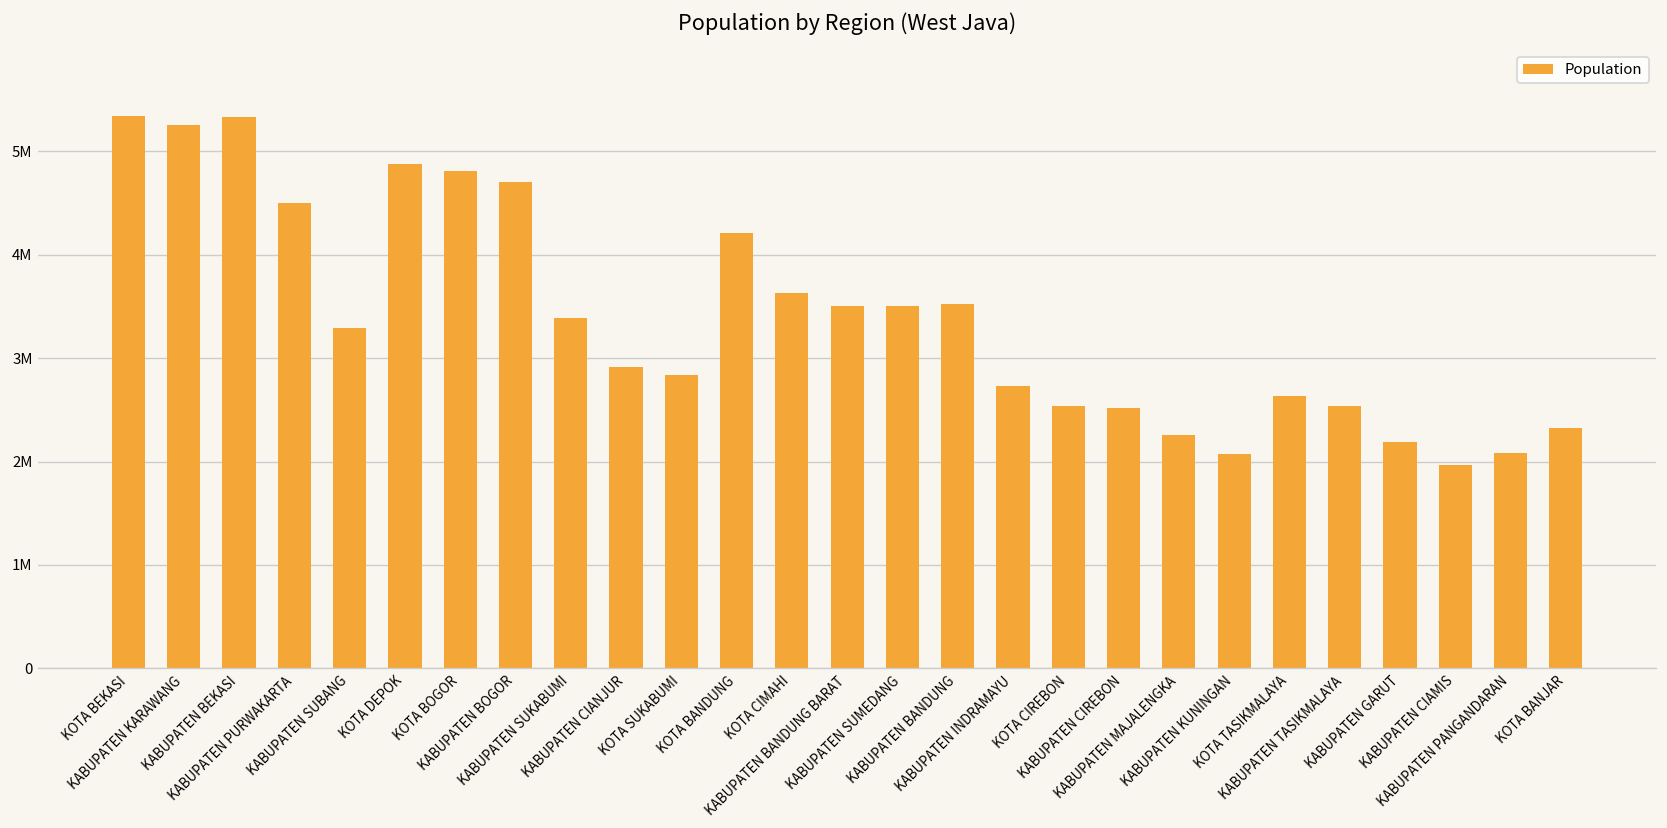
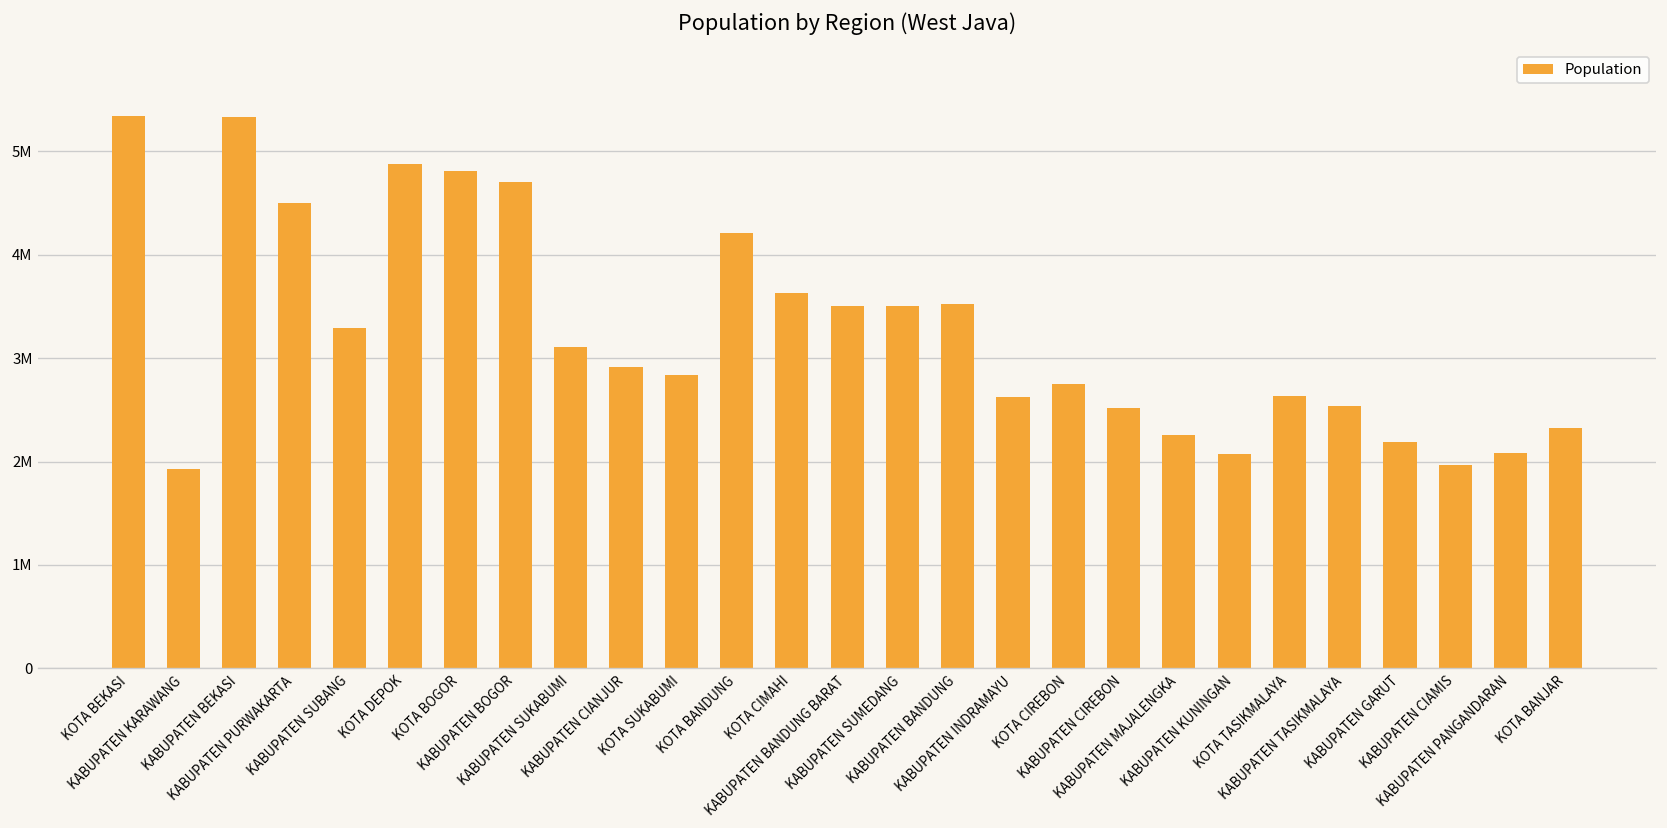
  {
    "KOTA BEKASI": 5300000,
-   "KABUPATEN KARAWANG": 5300000,
+   "KABUPATEN KARAWANG": 1900000,
    "KABUPATEN BEKASI": 5300000,
    "KABUPATEN PURWAKARTA": 4500000,
    "KABUPATEN SUBANG": 3300000,
    "KOTA DEPOK": 4900000,
    "KOTA BOGOR": 4800000,
    "KABUPATEN BOGOR": 4700000,
-   "KABUPATEN SUKABUMI": 3400000,
+   "KABUPATEN SUKABUMI": 3100000,
    "KABUPATEN CIANJUR": 2900000,
    "KOTA SUKABUMI": 2800000,
    "KOTA BANDUNG": 4200000,
    "KOTA CIMAHI": 3600000,
    "KABUPATEN BANDUNG BARAT": 3500000,
    "KABUPATEN SUMEDANG": 3500000,
    "KABUPATEN BANDUNG": 3500000,
-   "KABUPATEN INDRAMAYU": 2700000,
-   "KOTA CIREBON": 2500000,
+   "KABUPATEN INDRAMAYU": 2600000,
+   "KOTA CIREBON": 2800000,
    "KABUPATEN CIREBON": 2500000,
    "KABUPATEN MAJALENGKA": 2300000,
    "KABUPATEN KUNINGAN": 2100000,
    "KOTA TASIKMALAYA": 2600000,
    "KABUPATEN TASIKMALAYA": 2500000,
    "KABUPATEN GARUT": 2200000,
    "KABUPATEN CIAMIS": 2000000,
    "KABUPATEN PANGANDARAN": 2100000,
    "KOTA BANJAR": 2300000
  }
